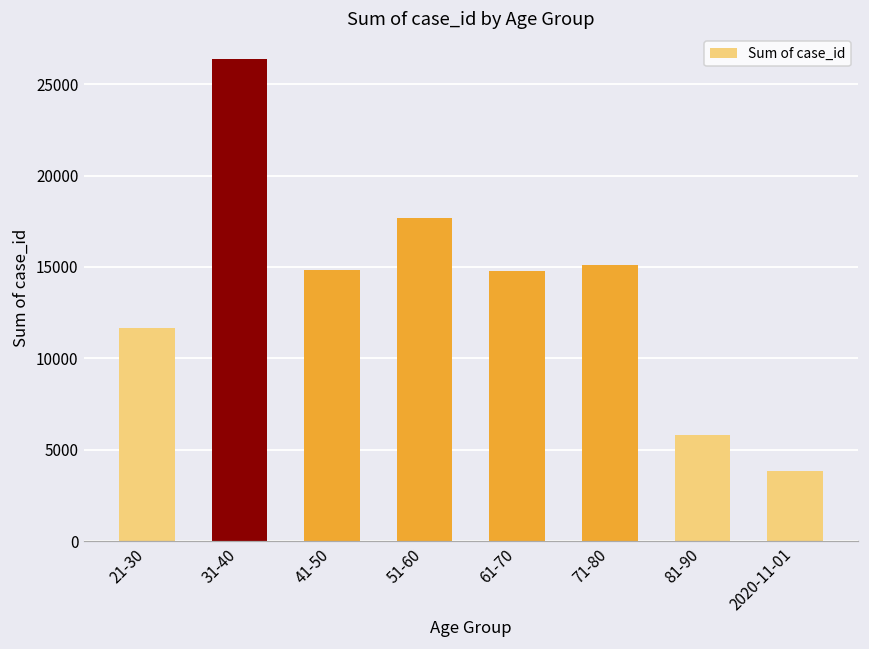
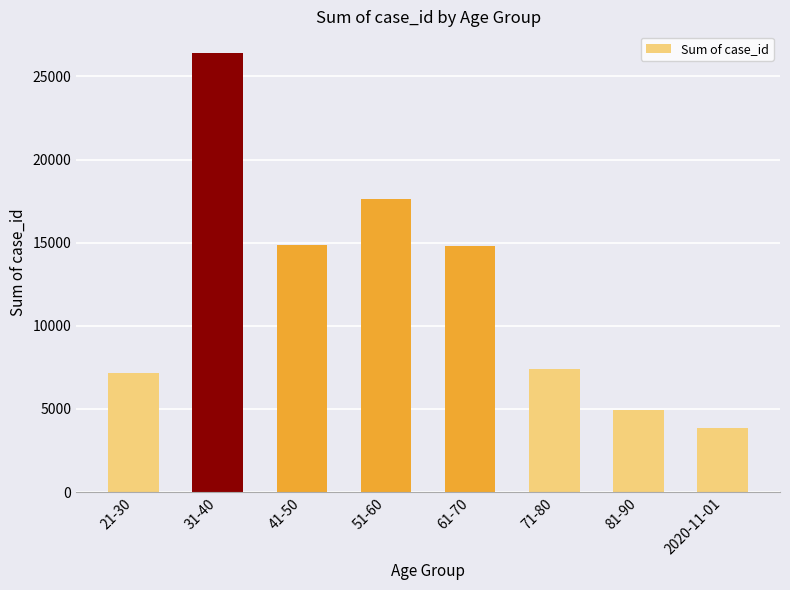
  {
-   "21-30": 11700,
+   "21-30": 7200,
    "31-40": 26400,
    "41-50": 14900,
    "51-60": 17700,
    "61-70": 14800,
-   "71-80": 15100,
-   "81-90": 5800,
+   "71-80": 7400,
+   "81-90": 5000,
    "2020-11-01": 3800
  }
